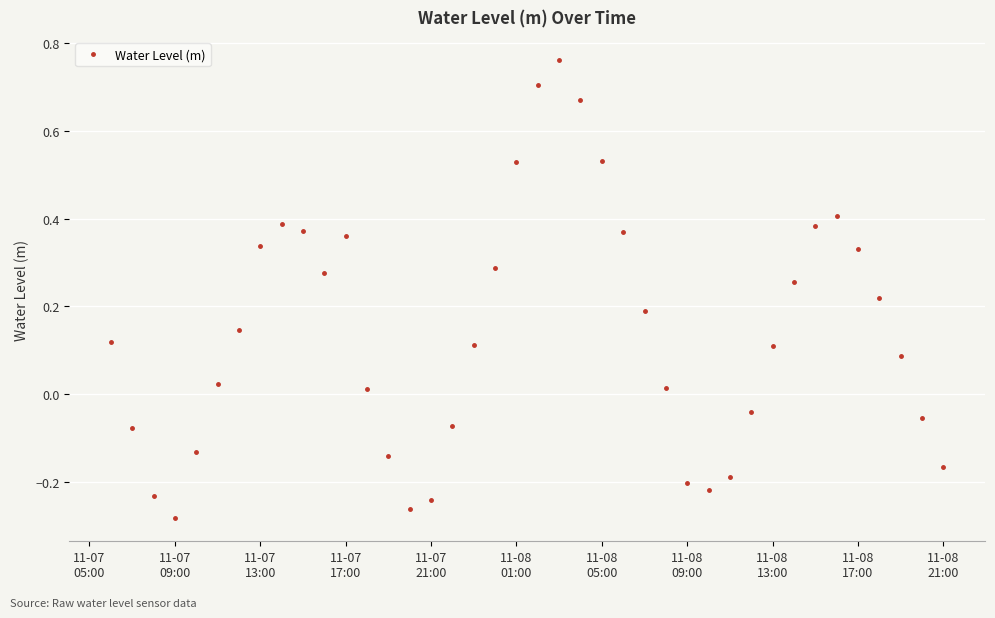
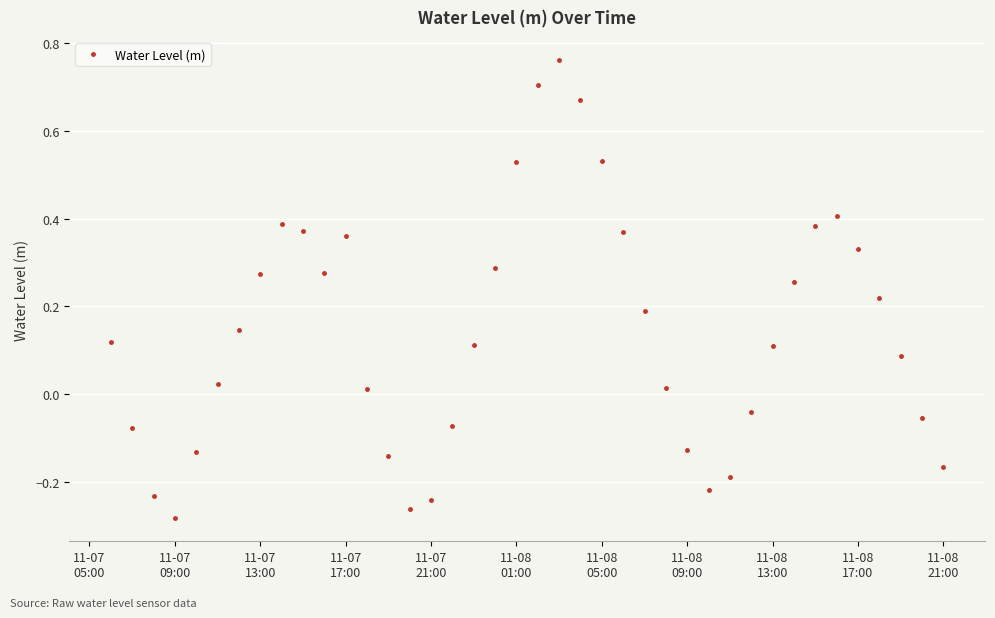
  {
    "11-07 09:00": -0.28,
-   "11-07 13:00": 0.34,
+   "11-07 13:00": 0.27,
    "11-07 17:00": 0.36,
    "11-07 21:00": -0.24,
    "11-08 01:00": 0.53,
    "11-08 05:00": 0.53,
-   "11-08 09:00": -0.20,
+   "11-08 09:00": -0.13,
    "11-08 13:00": 0.11,
    "11-08 17:00": 0.33,
    "11-08 21:00": -0.17
  }
